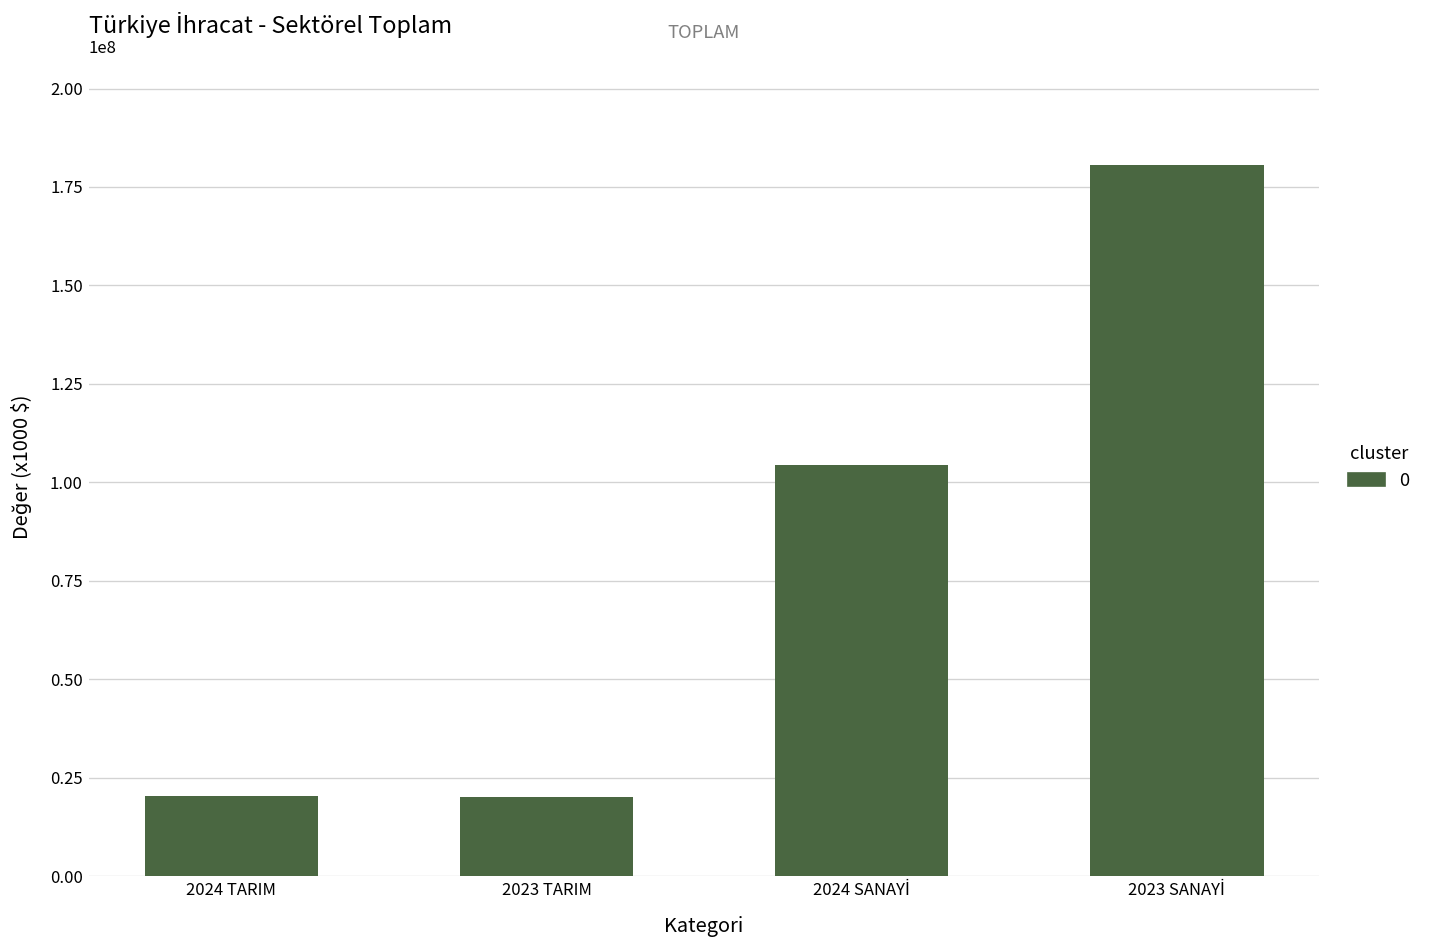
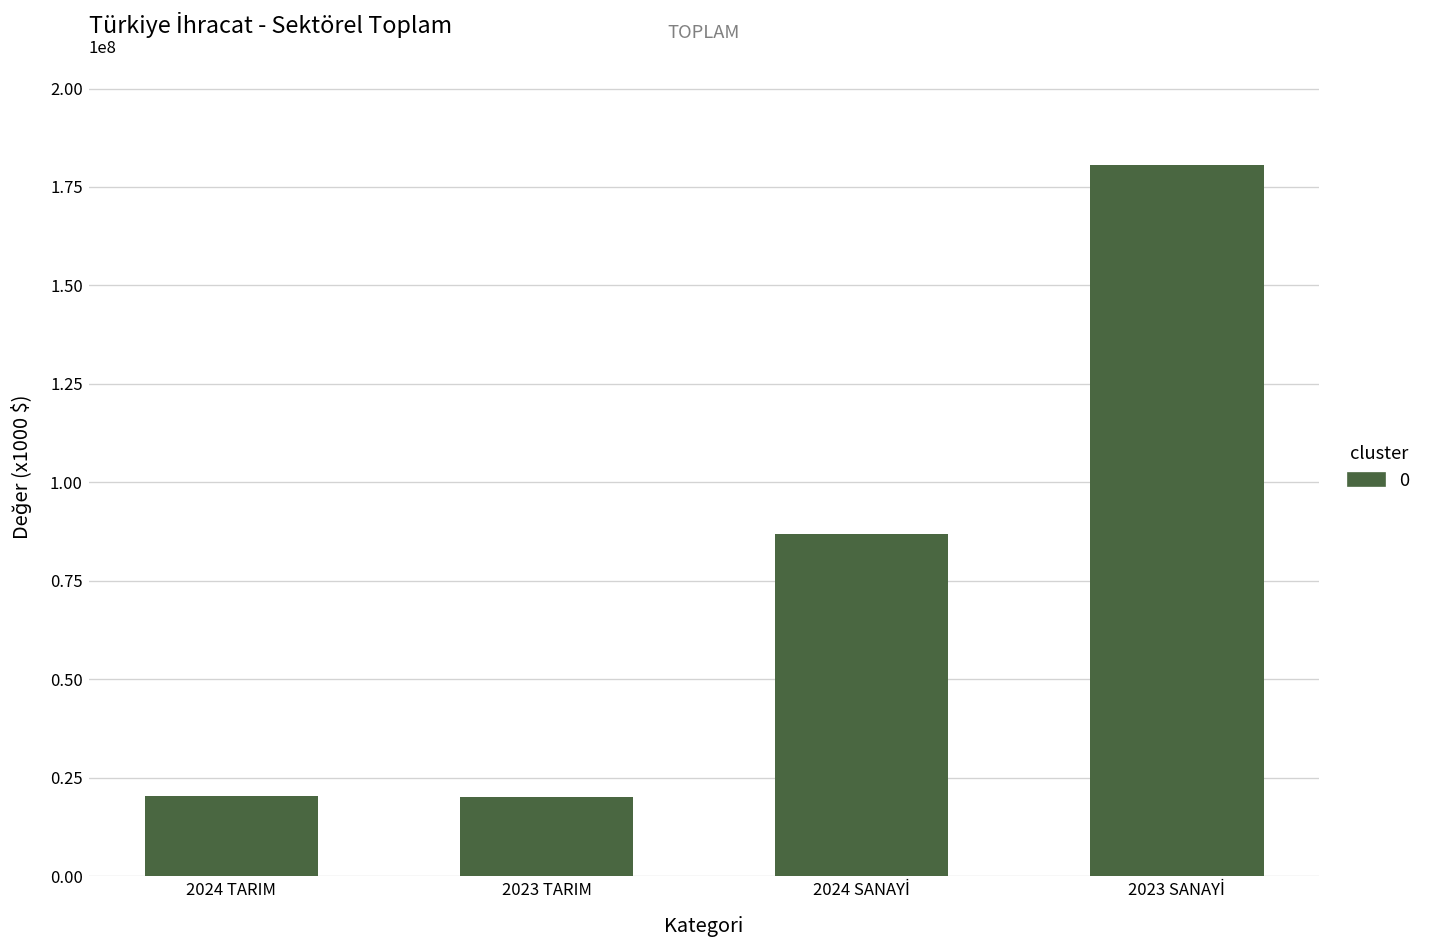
  {
    "2024 TARIM": 20000000,
    "2023 TARIM": 20000000,
-   "2024 SANAYİ": 104000000,
+   "2024 SANAYİ": 87000000,
    "2023 SANAYİ": 181000000
  }
